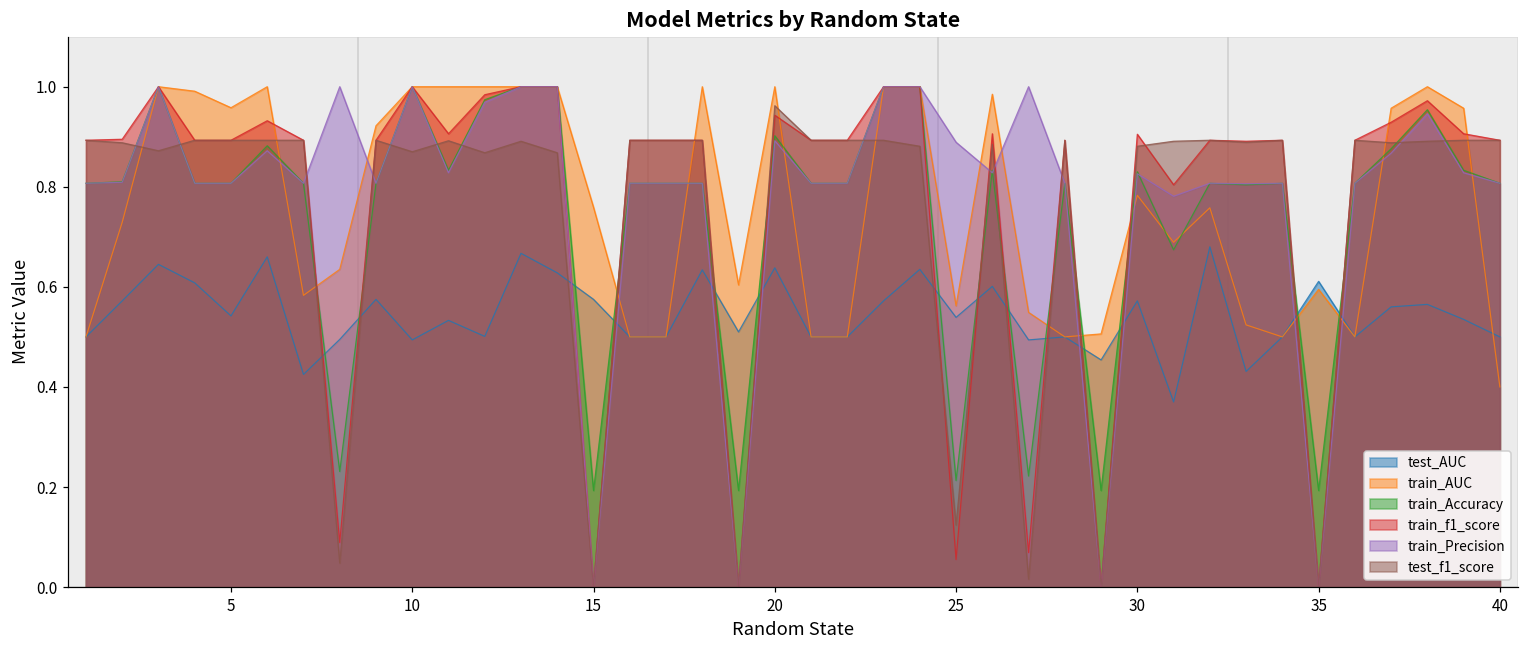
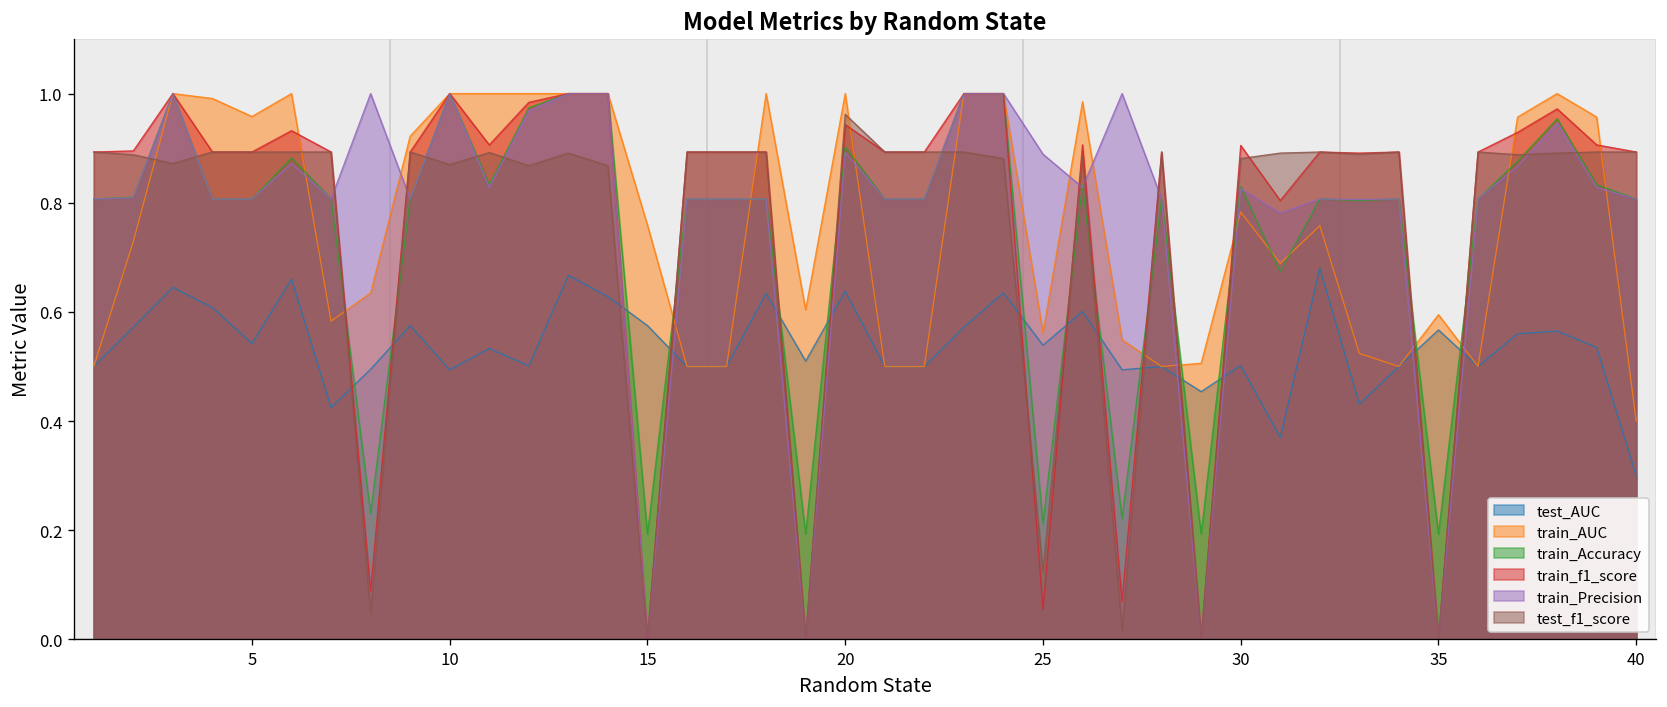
  {
    "test_AUC": {
      "5": 0.54,
      "10": 0.49,
      "15": 0.58,
      "20": 0.64,
      "25": 0.54,
-     "30": 0.57,
-     "35": 0.61,
-     "40": 0.5
+     "30": 0.50,
+     "35": 0.57,
+     "40": 0.3
    },
    "train_AUC": {
      "5": 0.96,
      "15": 0.76,
      "20": 1.00,
      "25": 0.56,
      "30": 0.78,
      "35": 0.60,
      "40": 0.40
    },
    "train_Accuracy": {
      "15": 0.19,
      "20": 0.90,
      "25": 0.21,
      "35": 0.19
    },
    "train_f1_score": {
      "20": 0.94,
      "25": 0.06,
      "30": 0.91
    },
    "train_Precision": {
      "20": 0.89,
      "25": 0.89
    },
    "test_f1_score": {
      "10": 0.87,
      "20": 0.96,
      "25": 0.12,
      "30": 0.88
    }
  }
